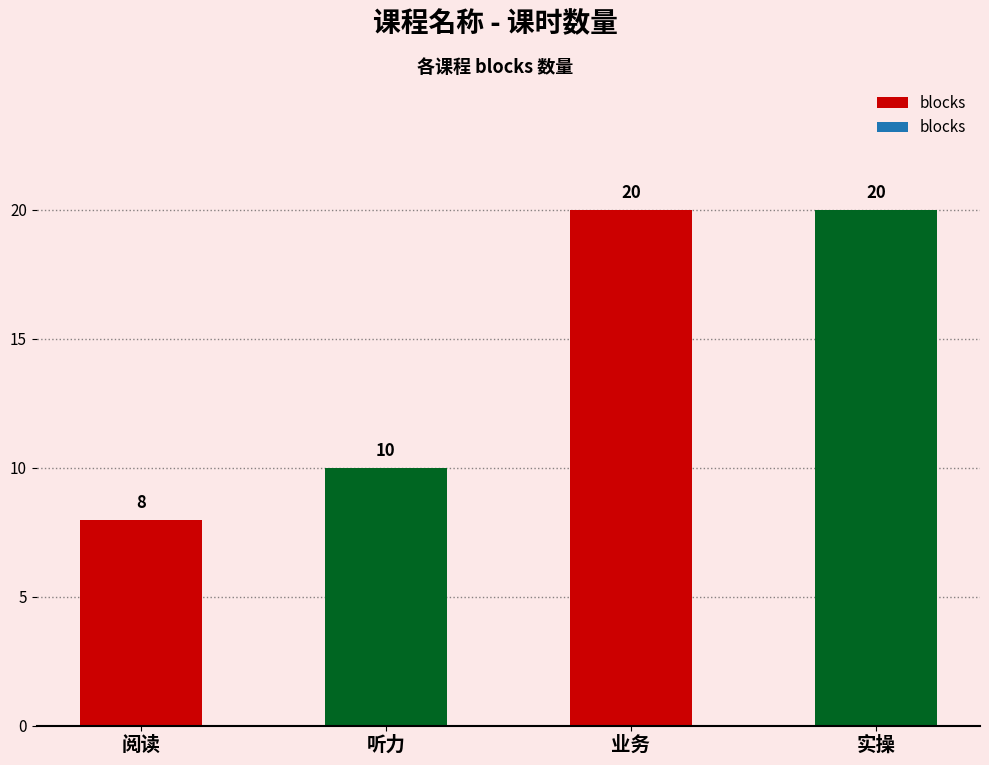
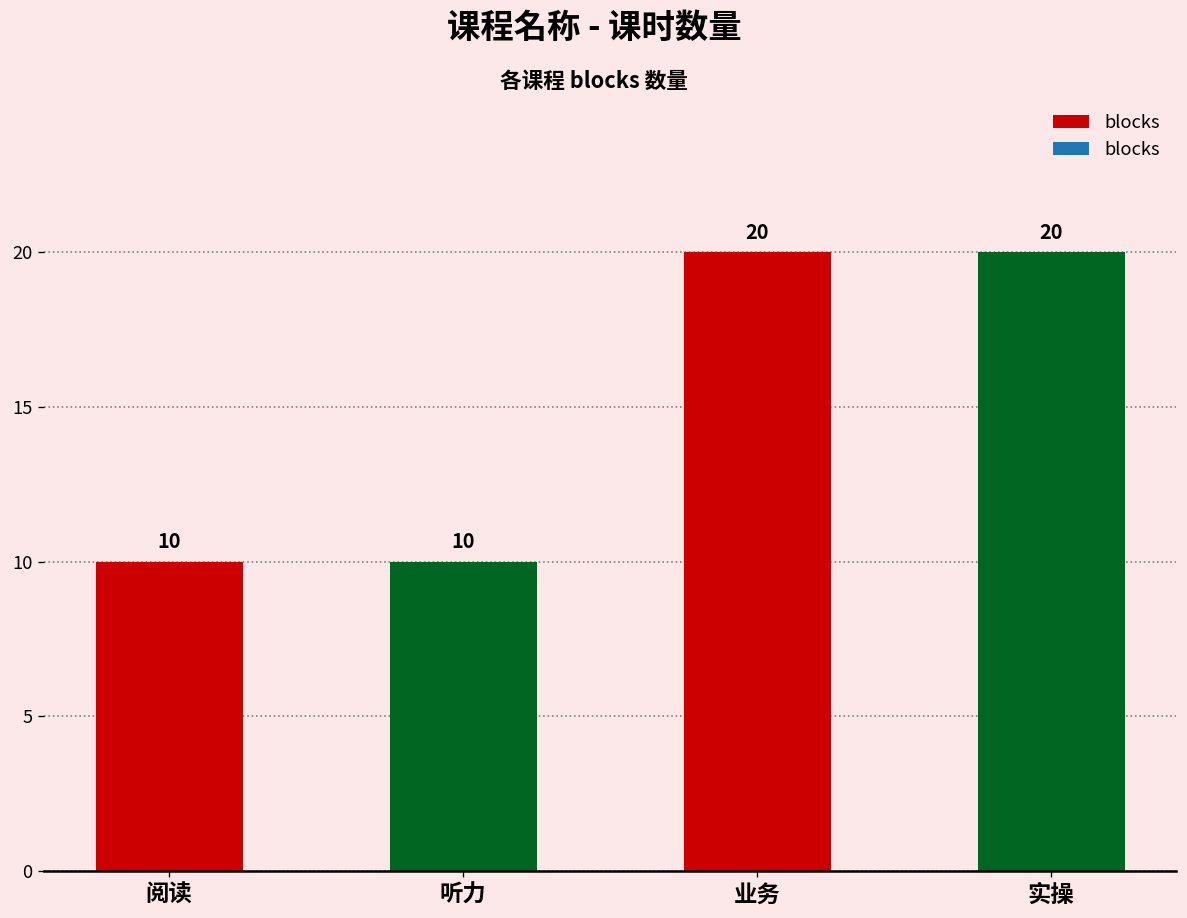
  {
-   "阅读": 8,
+   "阅读": 10,
    "听力": 10,
    "业务": 20,
    "实操": 20
  }
